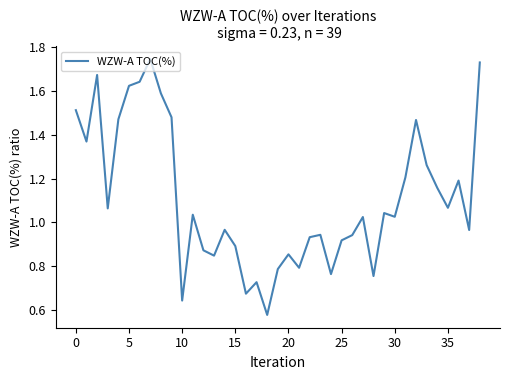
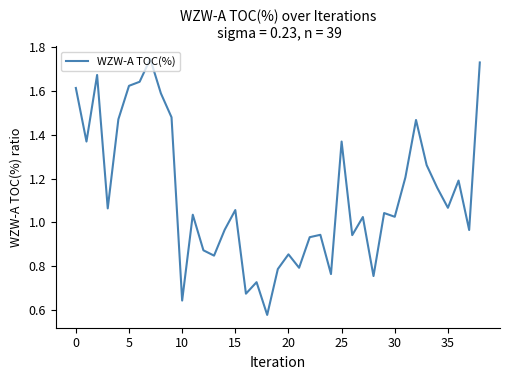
  {
-   "0": 1.51,
+   "0": 1.61,
    "5": 1.62,
    "10": 0.64,
-   "15": 0.89,
+   "15": 1.06,
    "20": 0.85,
-   "25": 0.92,
+   "25": 1.37,
    "30": 1.03,
    "35": 1.07
  }
